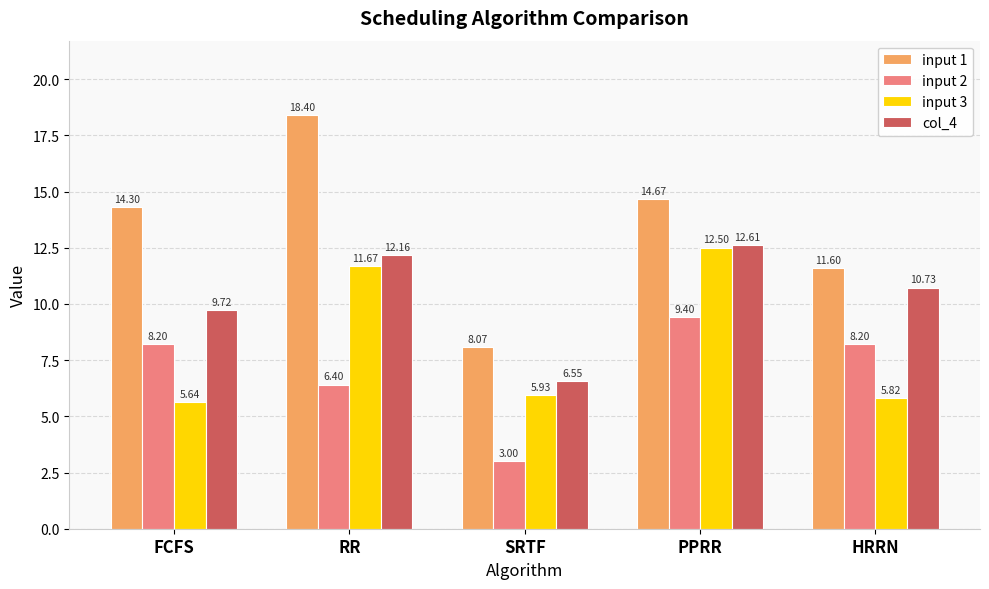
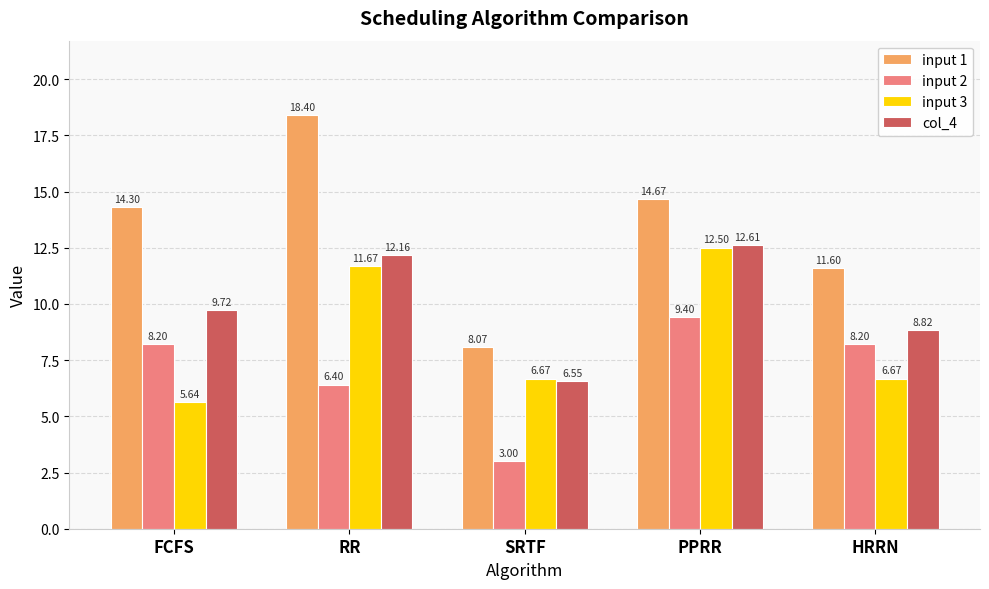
  {
    "input 3": {
      "FCFS": 5.64,
      "RR": 11.67,
-     "SRTF": 5.93,
+     "SRTF": 6.67,
      "PPRR": 12.50,
-     "HRRN": 5.82
+     "HRRN": 6.67
    },
    "col_4": {
      "FCFS": 9.72,
      "RR": 12.16,
      "SRTF": 6.55,
      "PPRR": 12.61,
-     "HRRN": 10.73
+     "HRRN": 8.82
    }
  }
